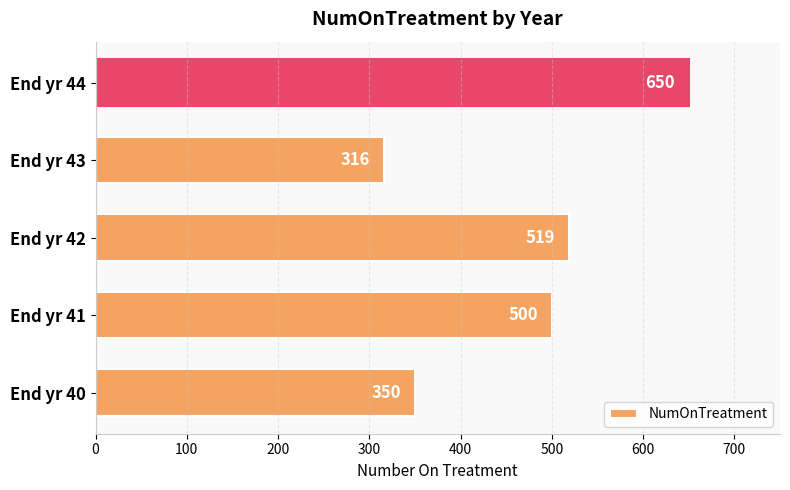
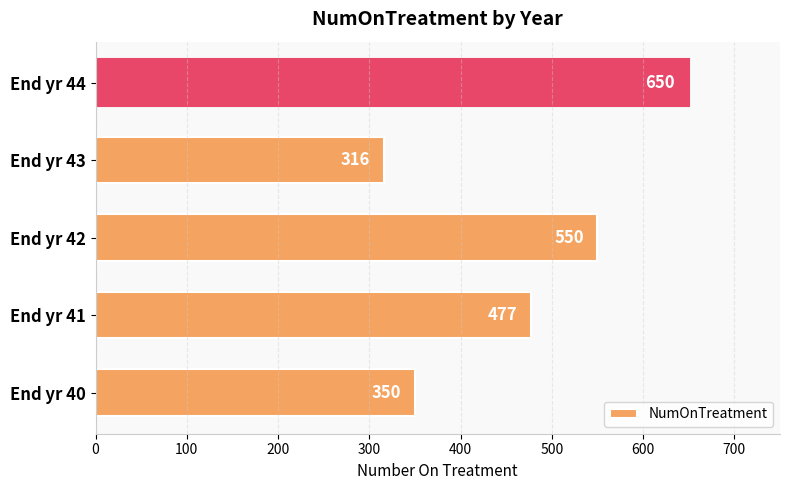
  {
    "End yr 44": 650,
    "End yr 43": 316,
-   "End yr 42": 519,
-   "End yr 41": 500,
+   "End yr 42": 550,
+   "End yr 41": 477,
    "End yr 40": 350
  }
